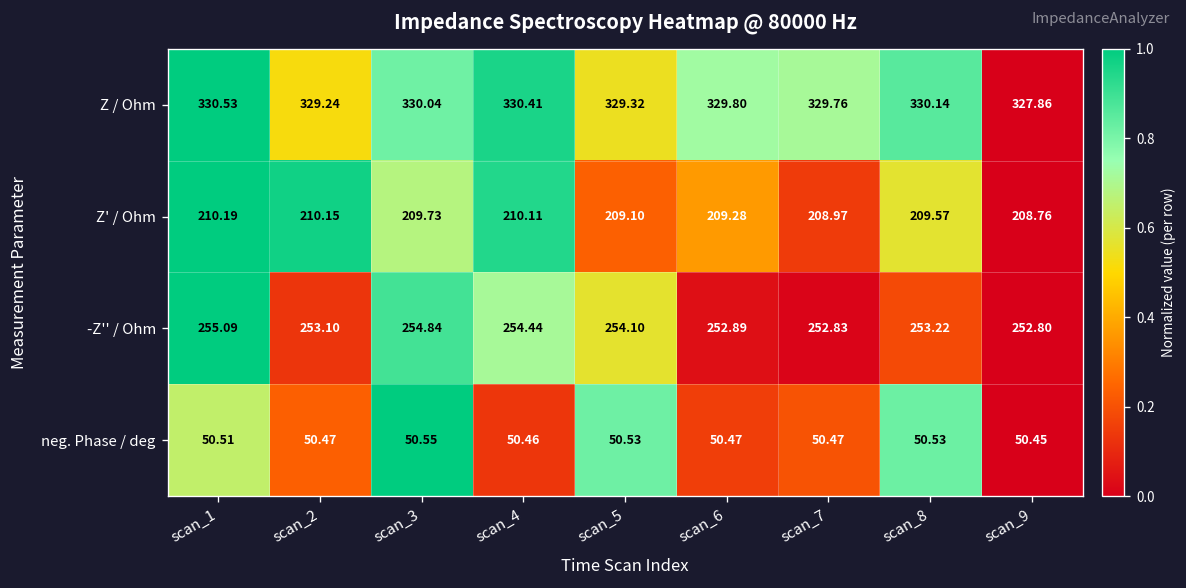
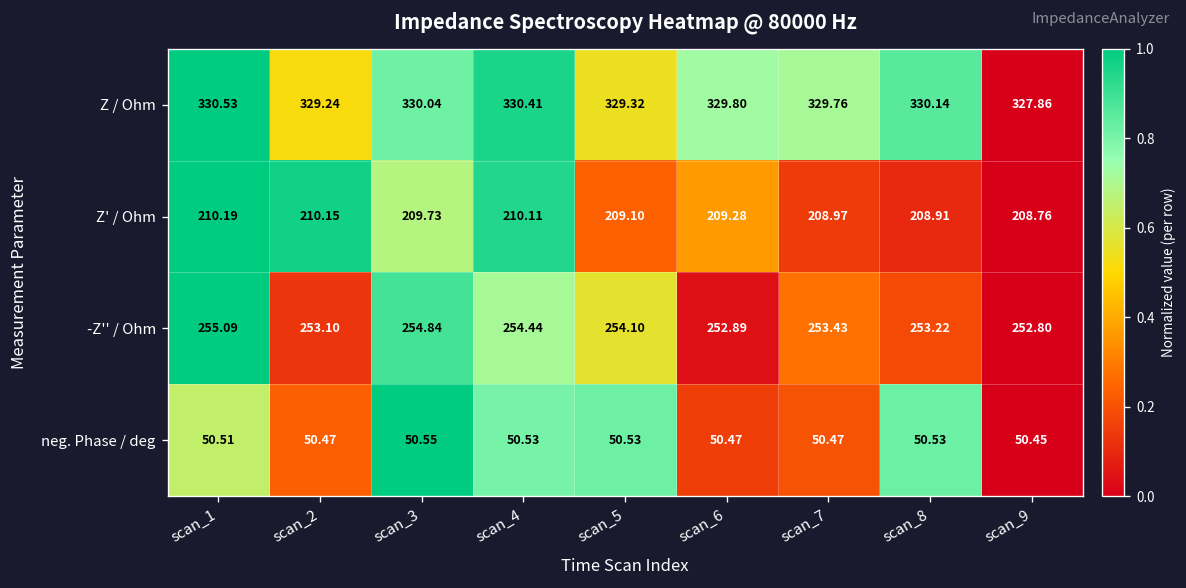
  {
    "Z / Ohm": {
      "scan_1": 330.53,
      "scan_2": 329.24,
      "scan_3": 330.04,
      "scan_4": 330.41,
      "scan_5": 329.32,
      "scan_6": 329.80,
      "scan_7": 329.76,
      "scan_8": 330.14,
      "scan_9": 327.86
    },
    "Z' / Ohm": {
      "scan_1": 210.19,
      "scan_2": 210.15,
      "scan_3": 209.73,
      "scan_4": 210.11,
      "scan_5": 209.10,
      "scan_6": 209.28,
      "scan_7": 208.97,
-     "scan_8": 209.57,
+     "scan_8": 208.91,
      "scan_9": 208.76
    },
    "-Z'' / Ohm": {
      "scan_1": 255.09,
      "scan_2": 253.10,
      "scan_3": 254.84,
      "scan_4": 254.44,
      "scan_5": 254.10,
      "scan_6": 252.89,
-     "scan_7": 252.83,
+     "scan_7": 253.43,
      "scan_8": 253.22,
      "scan_9": 252.80
    },
    "neg. Phase / deg": {
      "scan_1": 50.51,
      "scan_2": 50.47,
      "scan_3": 50.55,
-     "scan_4": 50.46,
+     "scan_4": 50.53,
      "scan_5": 50.53,
      "scan_6": 50.47,
      "scan_7": 50.47,
      "scan_8": 50.53,
      "scan_9": 50.45
    }
  }
